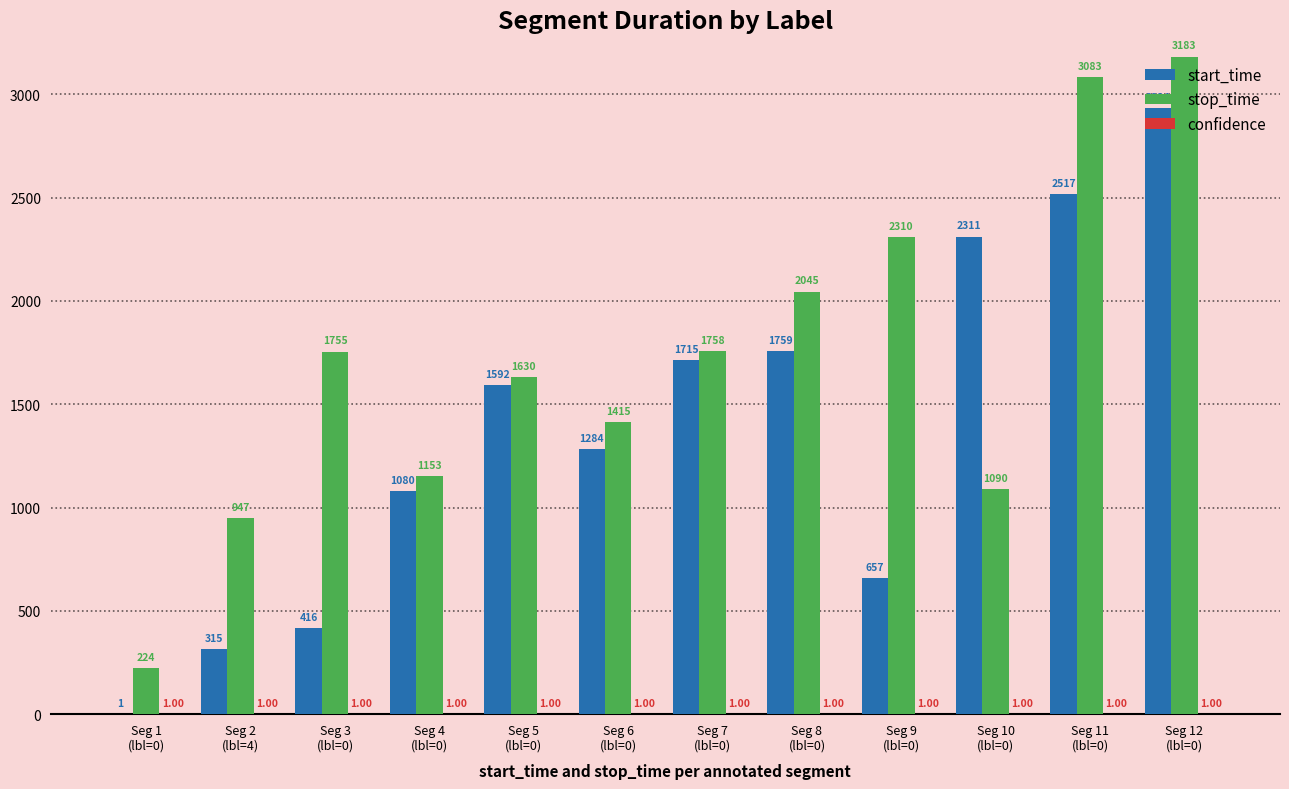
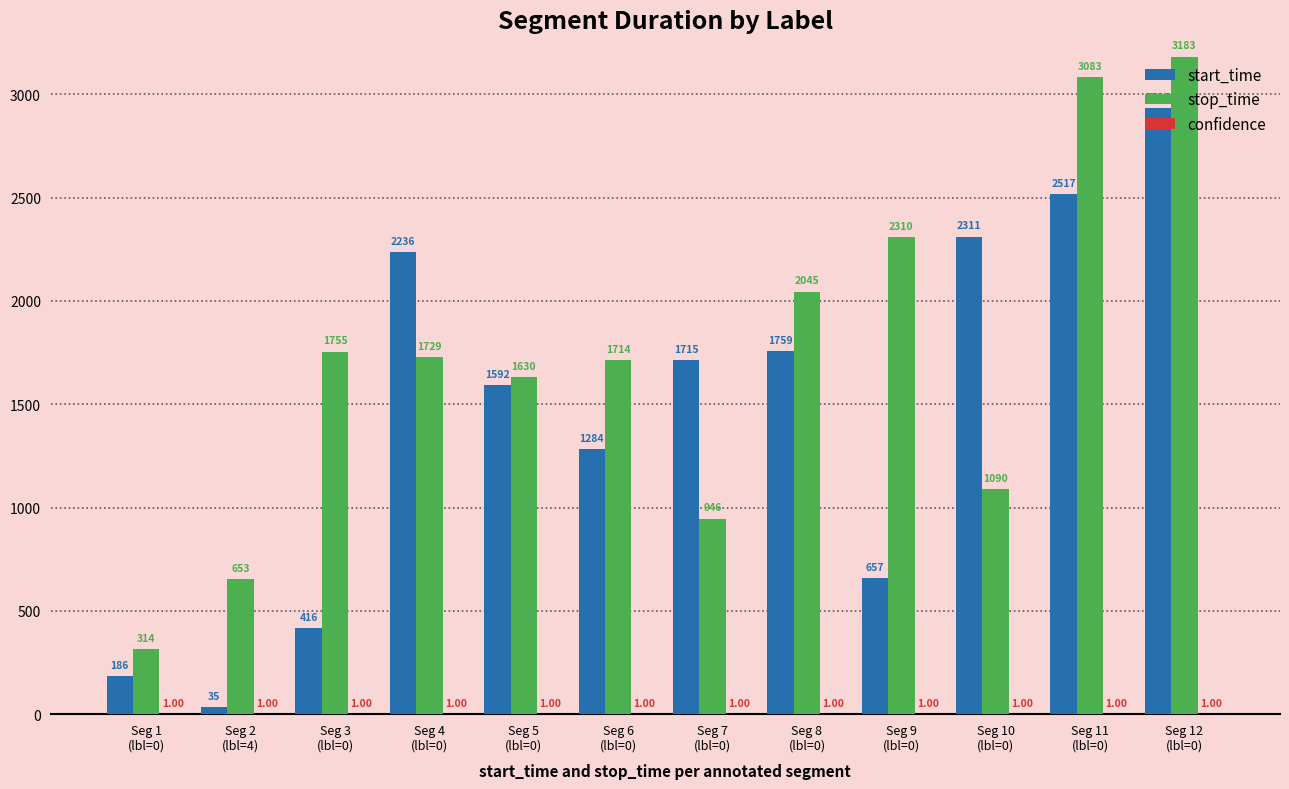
  {
    "start_time": {
-     "Seg 1 (lbl=0)": 1,
-     "Seg 2 (lbl=4)": 315,
+     "Seg 1 (lbl=0)": 186,
+     "Seg 2 (lbl=4)": 35,
      "Seg 3 (lbl=0)": 416,
-     "Seg 4 (lbl=0)": 1080,
+     "Seg 4 (lbl=0)": 2236,
      "Seg 5 (lbl=0)": 1592,
      "Seg 6 (lbl=0)": 1284,
      "Seg 7 (lbl=0)": 1715,
      "Seg 8 (lbl=0)": 1759,
      "Seg 9 (lbl=0)": 657,
      "Seg 10 (lbl=0)": 2311,
      "Seg 11 (lbl=0)": 2517,
      "Seg 12 (lbl=0)": 2934
    },
    "stop_time": {
-     "Seg 1 (lbl=0)": 224,
-     "Seg 2 (lbl=4)": 947,
+     "Seg 1 (lbl=0)": 314,
+     "Seg 2 (lbl=4)": 653,
      "Seg 3 (lbl=0)": 1755,
-     "Seg 4 (lbl=0)": 1153,
+     "Seg 4 (lbl=0)": 1729,
      "Seg 5 (lbl=0)": 1630,
-     "Seg 6 (lbl=0)": 1415,
-     "Seg 7 (lbl=0)": 1758,
+     "Seg 6 (lbl=0)": 1714,
+     "Seg 7 (lbl=0)": 946,
      "Seg 8 (lbl=0)": 2045,
      "Seg 9 (lbl=0)": 2310,
      "Seg 10 (lbl=0)": 1090,
      "Seg 11 (lbl=0)": 3083,
      "Seg 12 (lbl=0)": 3183
    },
    "confidence": {
      "Seg 1 (lbl=0)": 1.00,
      "Seg 2 (lbl=4)": 1.00,
      "Seg 3 (lbl=0)": 1.00,
      "Seg 4 (lbl=0)": 1.00,
      "Seg 5 (lbl=0)": 1.00,
      "Seg 6 (lbl=0)": 1.00,
      "Seg 7 (lbl=0)": 1.00,
      "Seg 8 (lbl=0)": 1.00,
      "Seg 9 (lbl=0)": 1.00,
      "Seg 10 (lbl=0)": 1.00,
      "Seg 11 (lbl=0)": 1.00,
      "Seg 12 (lbl=0)": 1.00
    }
  }
